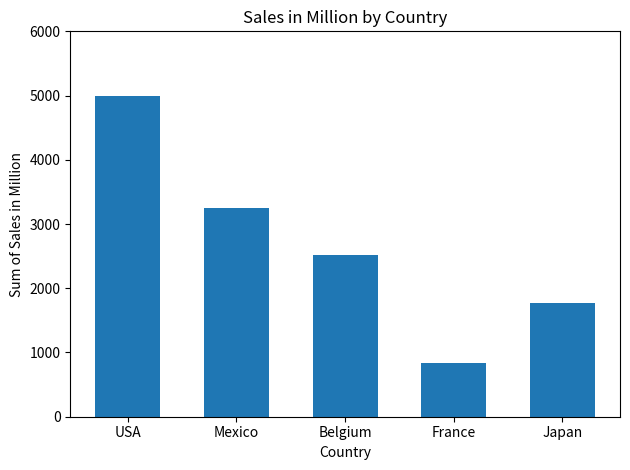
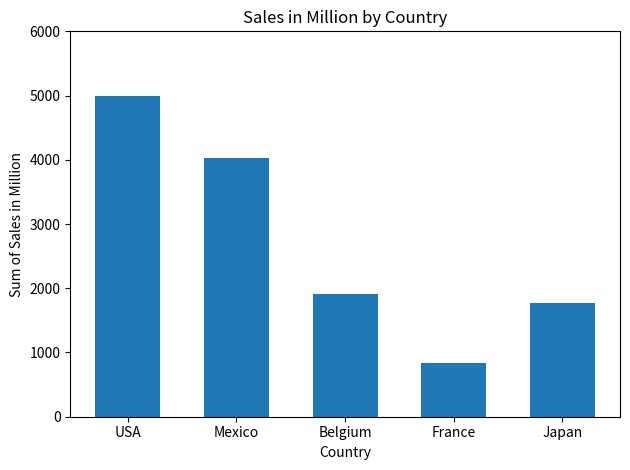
  {
    "USA": 5000,
-   "Mexico": 3300,
-   "Belgium": 2500,
+   "Mexico": 4000,
+   "Belgium": 1900,
    "France": 800,
    "Japan": 1800
  }
